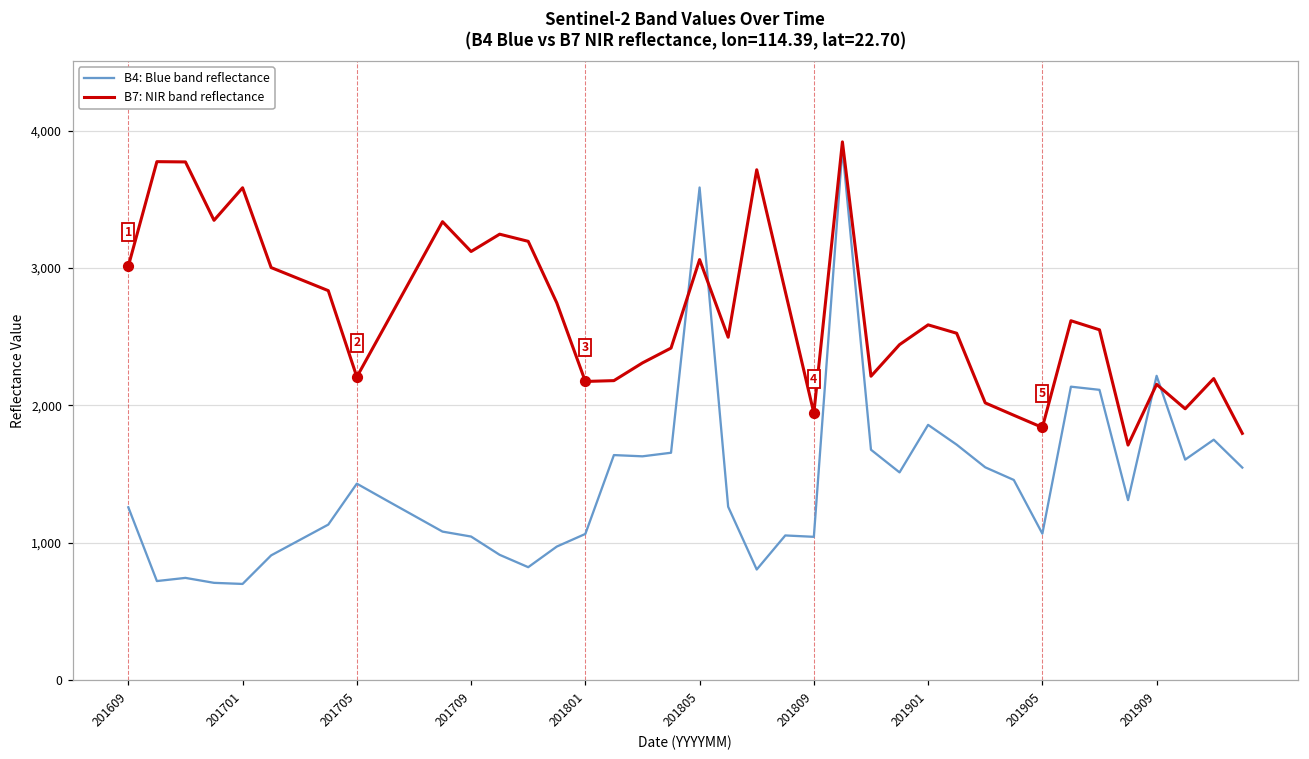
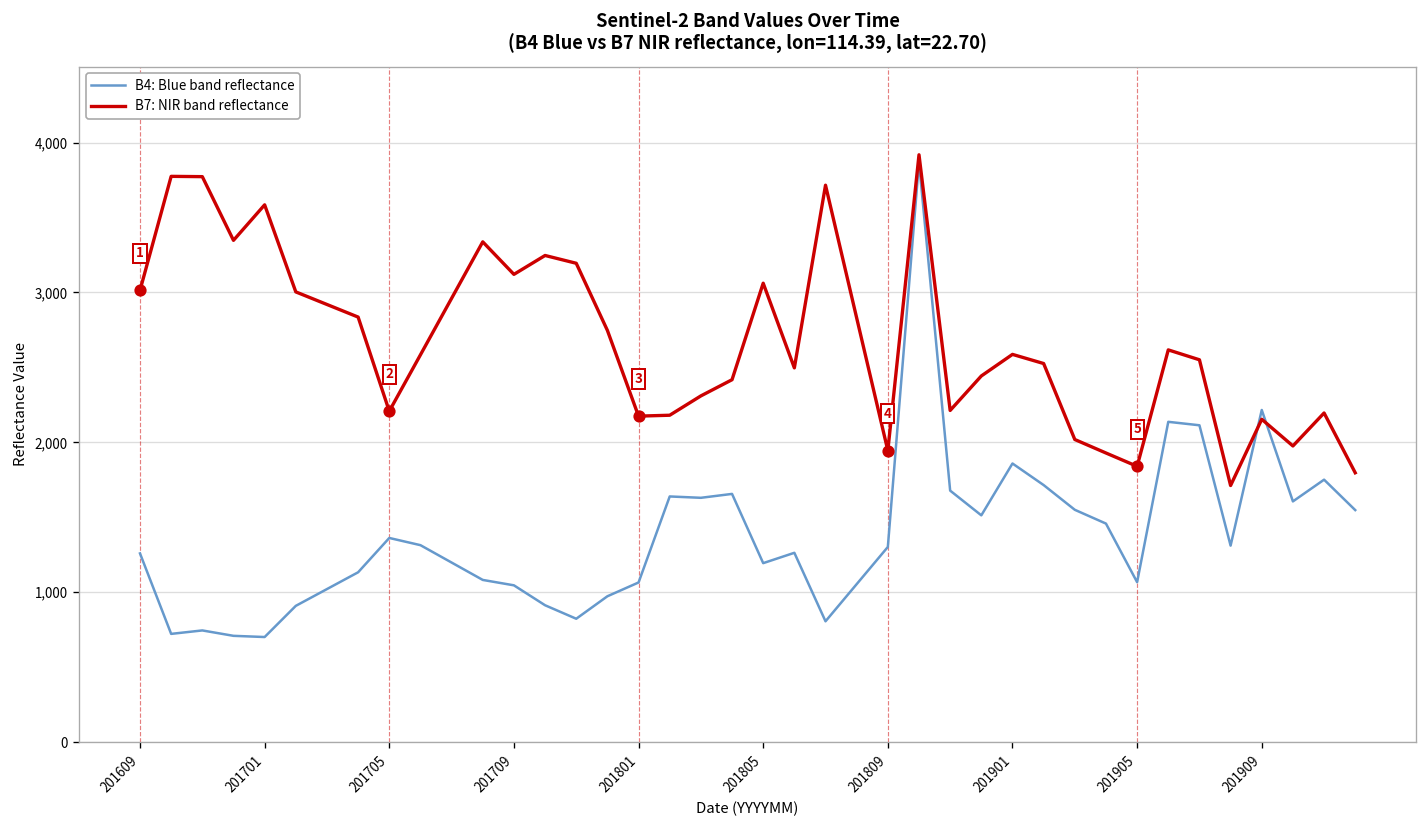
  {
    "B4: Blue band reflectance": {
      "201609": "1,260",
      "201701": "700",
-     "201705": "1,430",
+     "201705": "1,360",
      "201709": "1,050",
      "201801": "1,070",
-     "201805": "3,590",
-     "201809": "1,040",
+     "201805": "1,190",
+     "201809": "1,300",
      "201901": "1,860",
      "201905": "1,070",
      "201909": "2,220"
    }
  }
